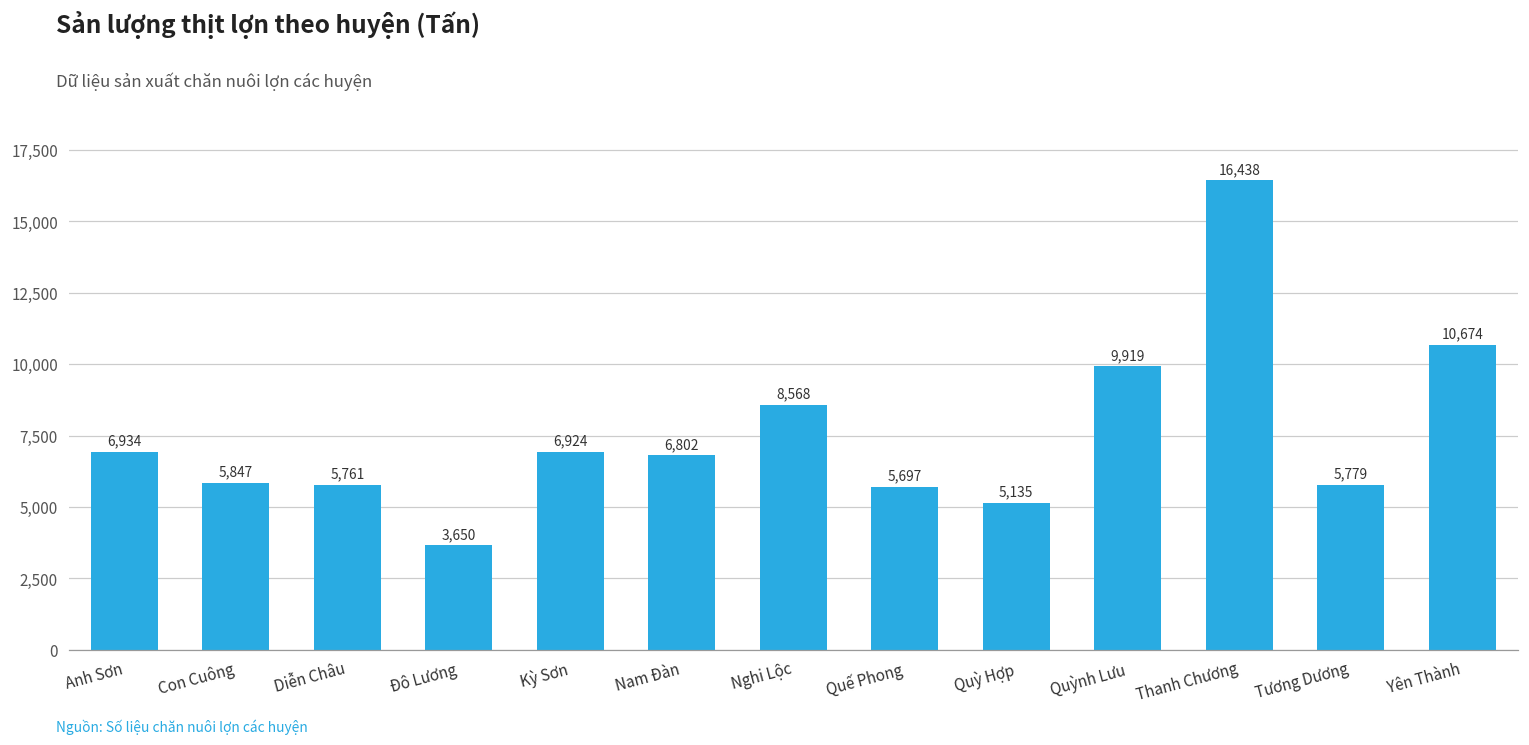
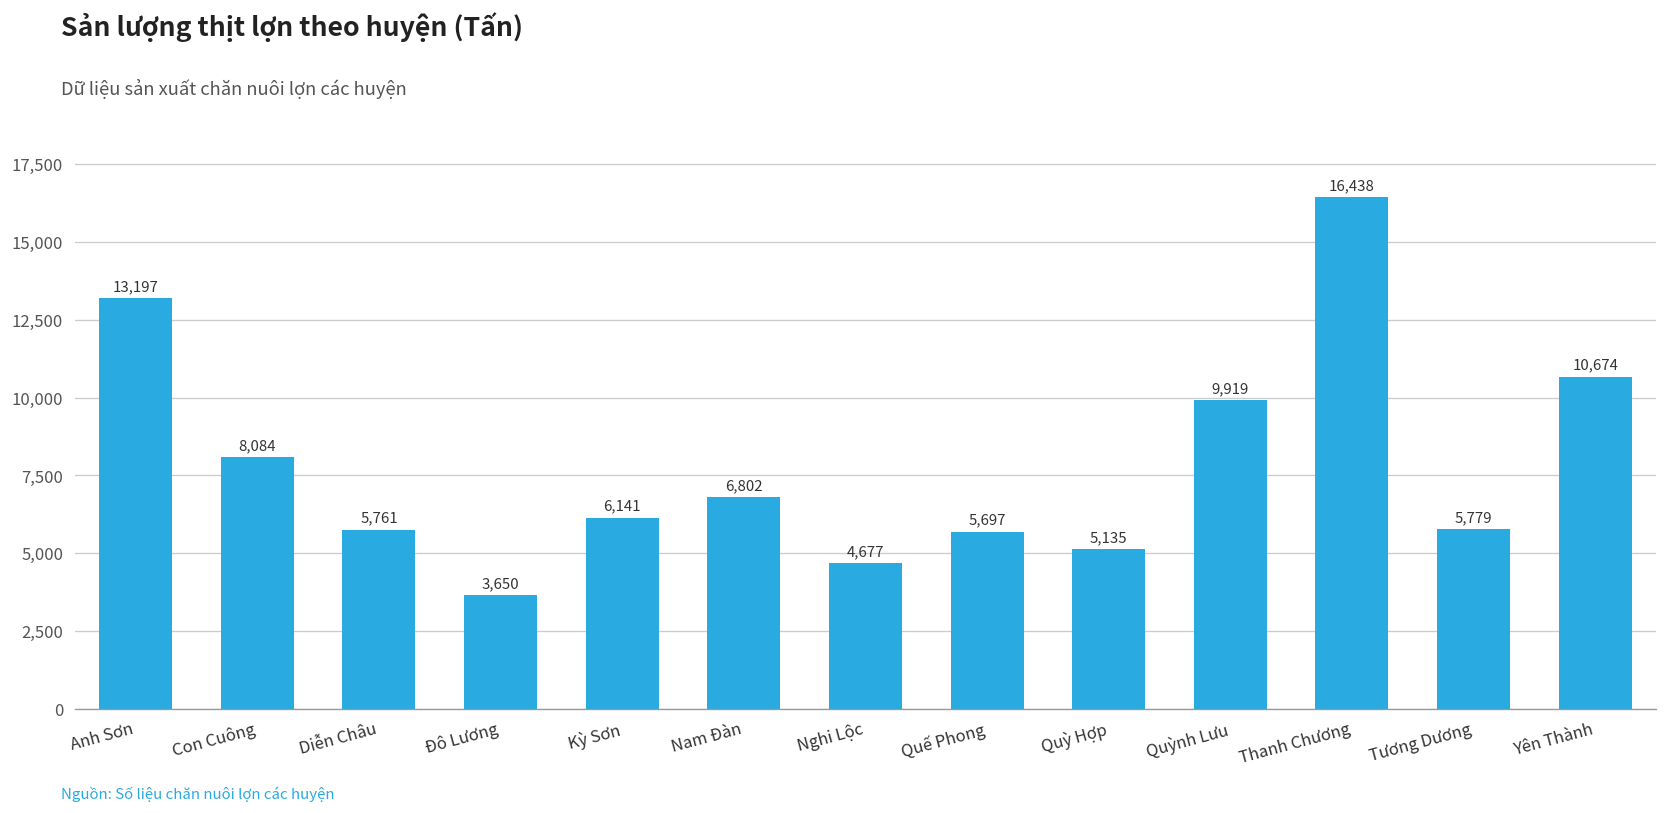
  {
-   "Anh Sơn": "6,934",
-   "Con Cuông": "5,847",
+   "Anh Sơn": "13,197",
+   "Con Cuông": "8,084",
    "Diễn Châu": "5,761",
    "Đô Lương": "3,650",
-   "Kỳ Sơn": "6,924",
+   "Kỳ Sơn": "6,141",
    "Nam Đàn": "6,802",
-   "Nghi Lộc": "8,568",
+   "Nghi Lộc": "4,677",
    "Quế Phong": "5,697",
    "Quỳ Hợp": "5,135",
    "Quỳnh Lưu": "9,919",
    "Thanh Chương": "16,438",
    "Tương Dương": "5,779",
    "Yên Thành": "10,674"
  }
